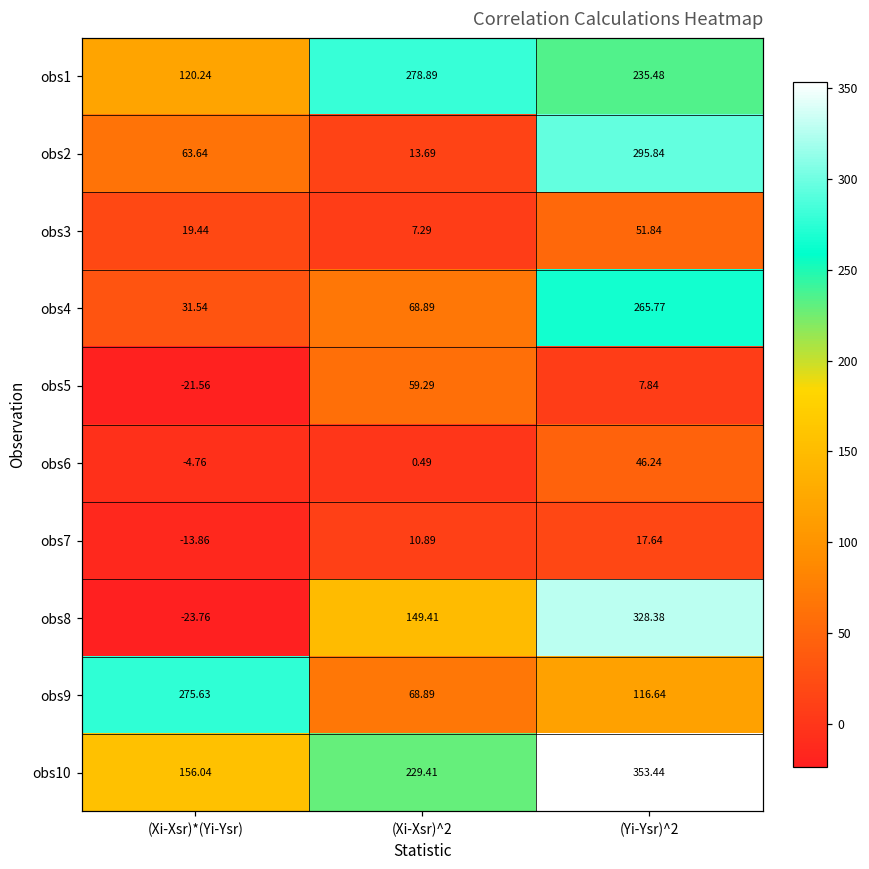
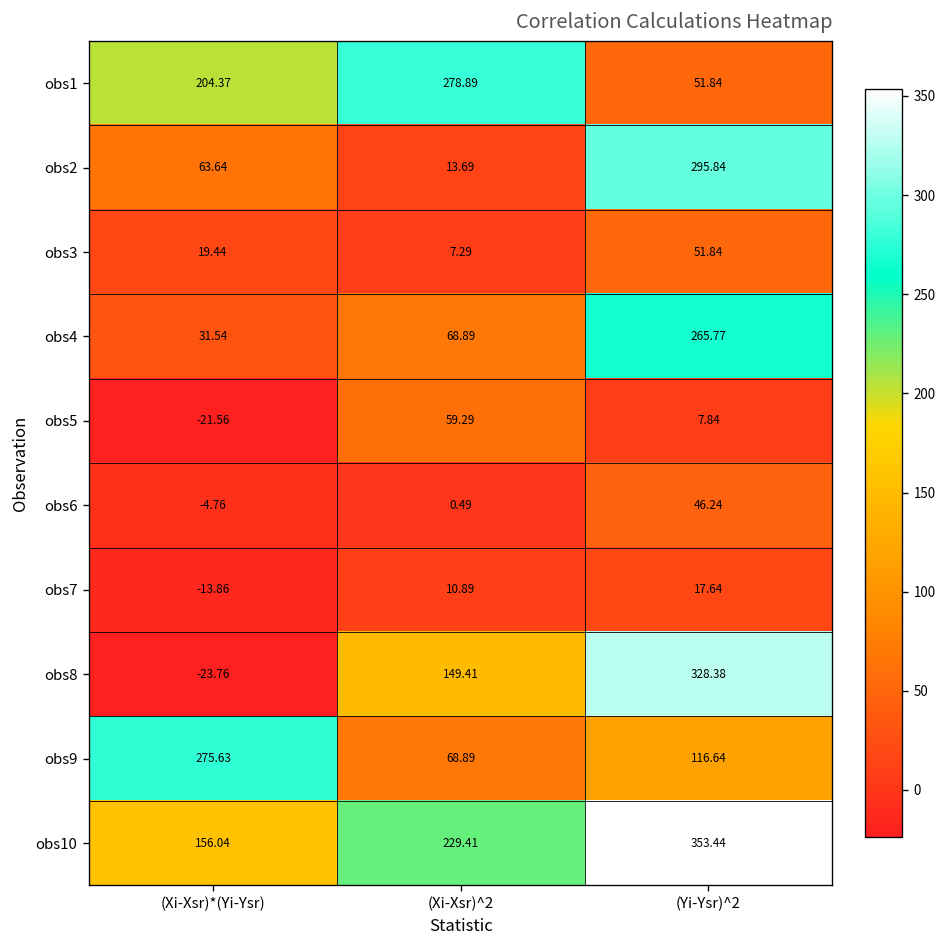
  {
    "obs1": {
-     "(Xi-Xsr)*(Yi-Ysr)": 120.24,
+     "(Xi-Xsr)*(Yi-Ysr)": 204.37,
      "(Xi-Xsr)^2": 278.89,
-     "(Yi-Ysr)^2": 235.48
+     "(Yi-Ysr)^2": 51.84
    },
    "obs2": {
      "(Xi-Xsr)*(Yi-Ysr)": 63.64,
      "(Xi-Xsr)^2": 13.69,
      "(Yi-Ysr)^2": 295.84
    },
    "obs3": {
      "(Xi-Xsr)*(Yi-Ysr)": 19.44,
      "(Xi-Xsr)^2": 7.29,
      "(Yi-Ysr)^2": 51.84
    },
    "obs4": {
      "(Xi-Xsr)*(Yi-Ysr)": 31.54,
      "(Xi-Xsr)^2": 68.89,
      "(Yi-Ysr)^2": 265.77
    },
    "obs5": {
      "(Xi-Xsr)*(Yi-Ysr)": -21.56,
      "(Xi-Xsr)^2": 59.29,
      "(Yi-Ysr)^2": 7.84
    },
    "obs6": {
      "(Xi-Xsr)*(Yi-Ysr)": -4.76,
      "(Xi-Xsr)^2": 0.49,
      "(Yi-Ysr)^2": 46.24
    },
    "obs7": {
      "(Xi-Xsr)*(Yi-Ysr)": -13.86,
      "(Xi-Xsr)^2": 10.89,
      "(Yi-Ysr)^2": 17.64
    },
    "obs8": {
      "(Xi-Xsr)*(Yi-Ysr)": -23.76,
      "(Xi-Xsr)^2": 149.41,
      "(Yi-Ysr)^2": 328.38
    },
    "obs9": {
      "(Xi-Xsr)*(Yi-Ysr)": 275.63,
      "(Xi-Xsr)^2": 68.89,
      "(Yi-Ysr)^2": 116.64
    },
    "obs10": {
      "(Xi-Xsr)*(Yi-Ysr)": 156.04,
      "(Xi-Xsr)^2": 229.41,
      "(Yi-Ysr)^2": 353.44
    }
  }
